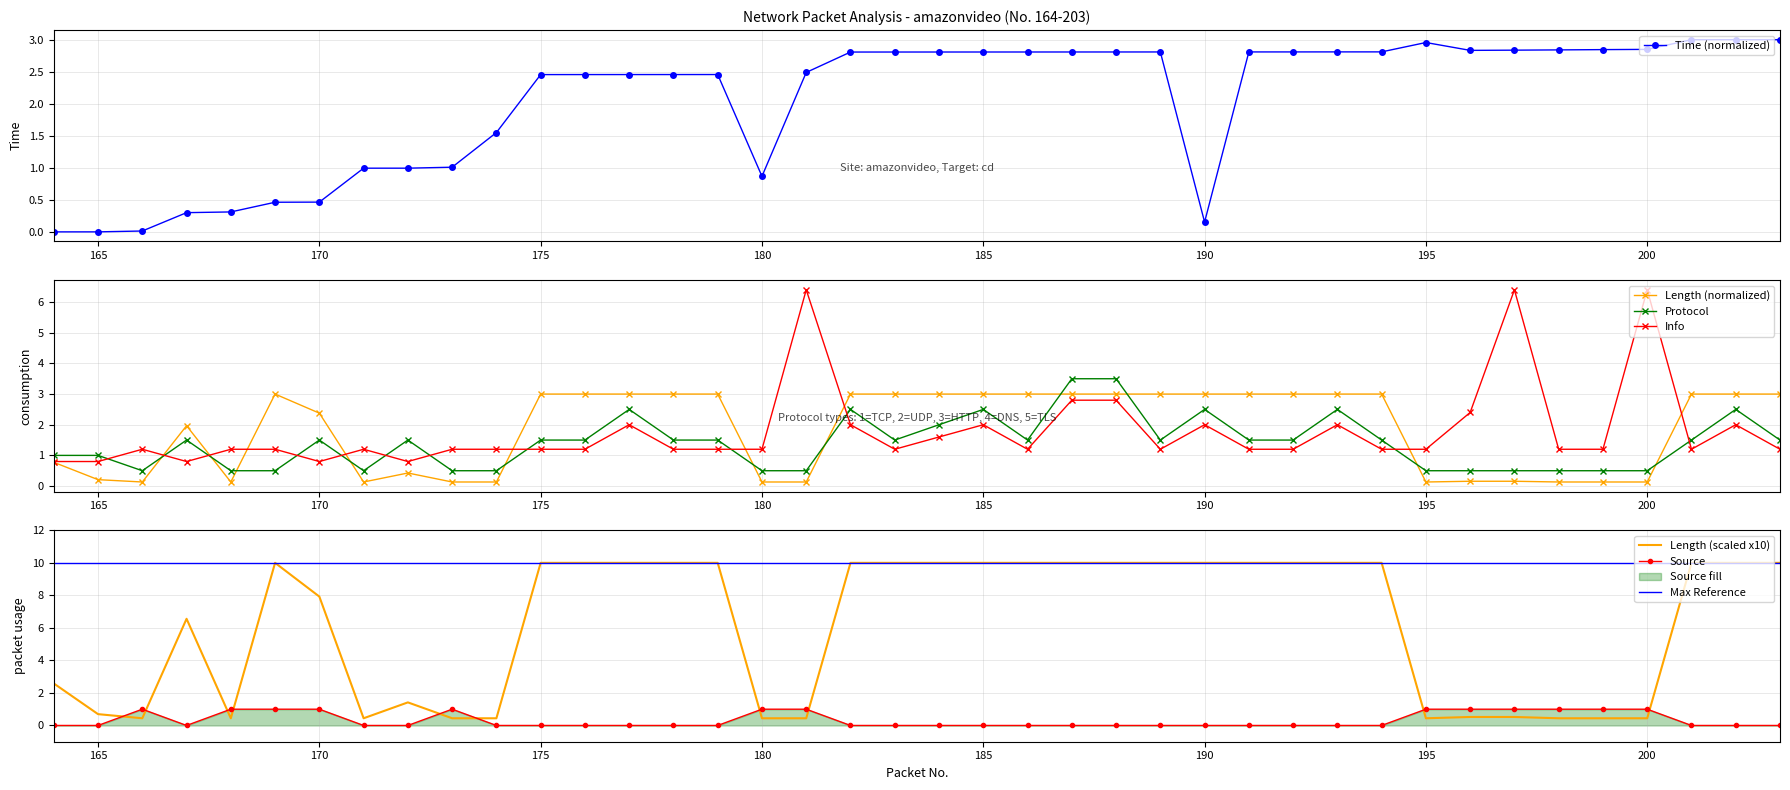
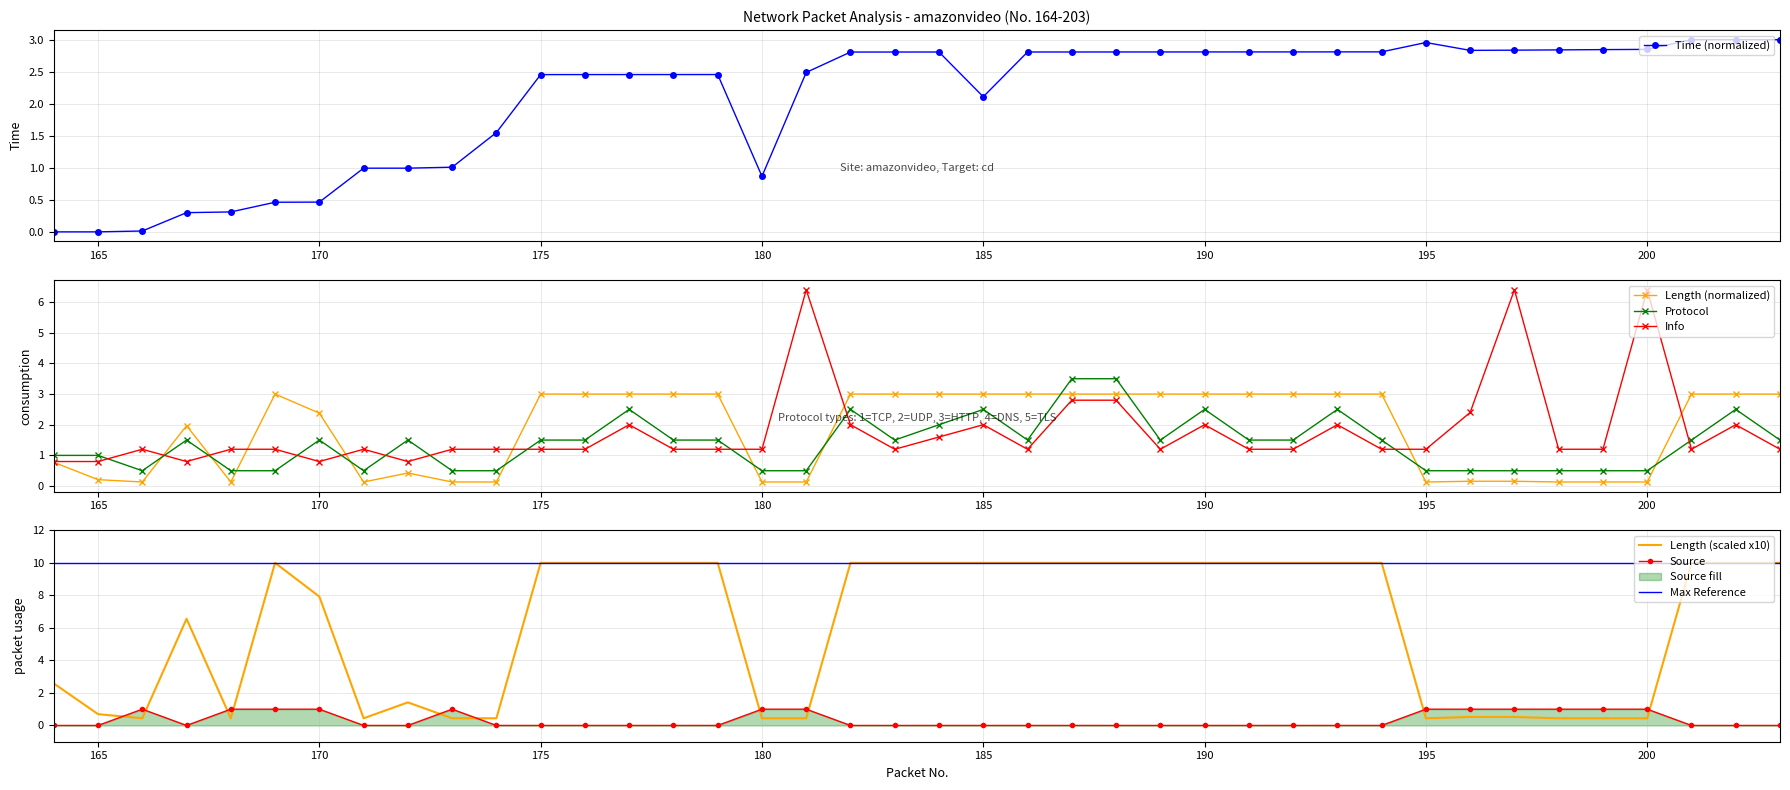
  {
    "Network Packet Analysis - amazonvideo (No. 164-203)": {
      "165": 0.0,
      "170": 0.5,
      "175": 2.5,
      "180": 0.9,
-     "185": 2.8,
-     "190": 0.2,
+     "185": 2.1,
+     "190": 2.8,
      "195": 3.0
    }
  }
